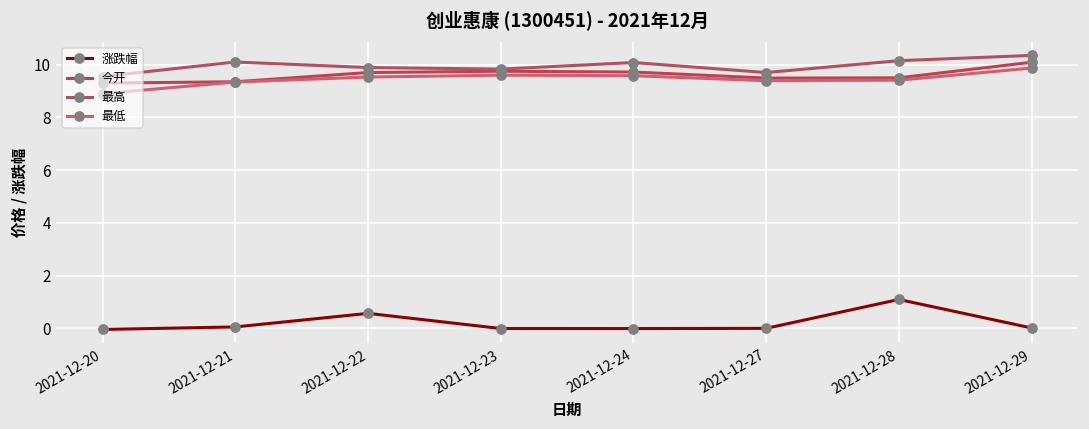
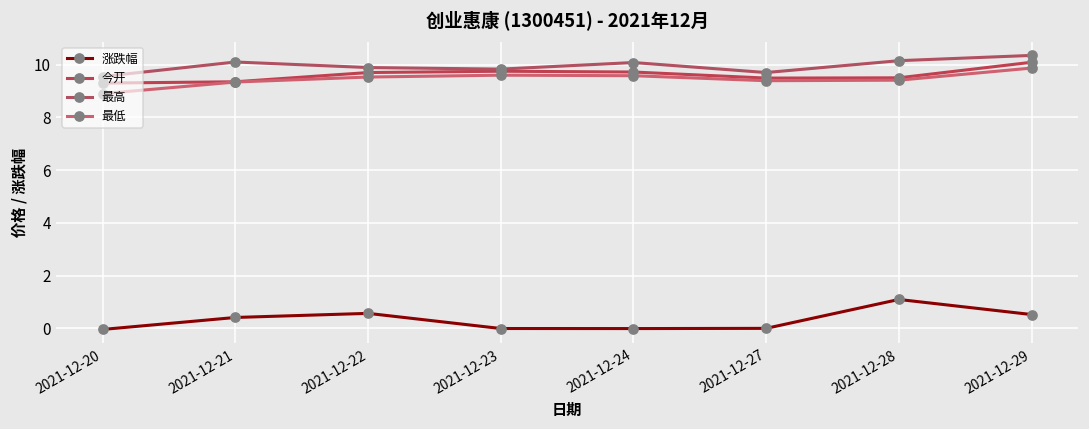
  {
    "涨跌幅": {
      "2021-12-20": 0.0,
-     "2021-12-21": 0.0,
+     "2021-12-21": 0.4,
      "2021-12-22": 0.6,
      "2021-12-23": 0.0,
      "2021-12-24": 0.0,
      "2021-12-27": 0.0,
      "2021-12-28": 1.1,
-     "2021-12-29": 0.0
+     "2021-12-29": 0.5
    }
  }
